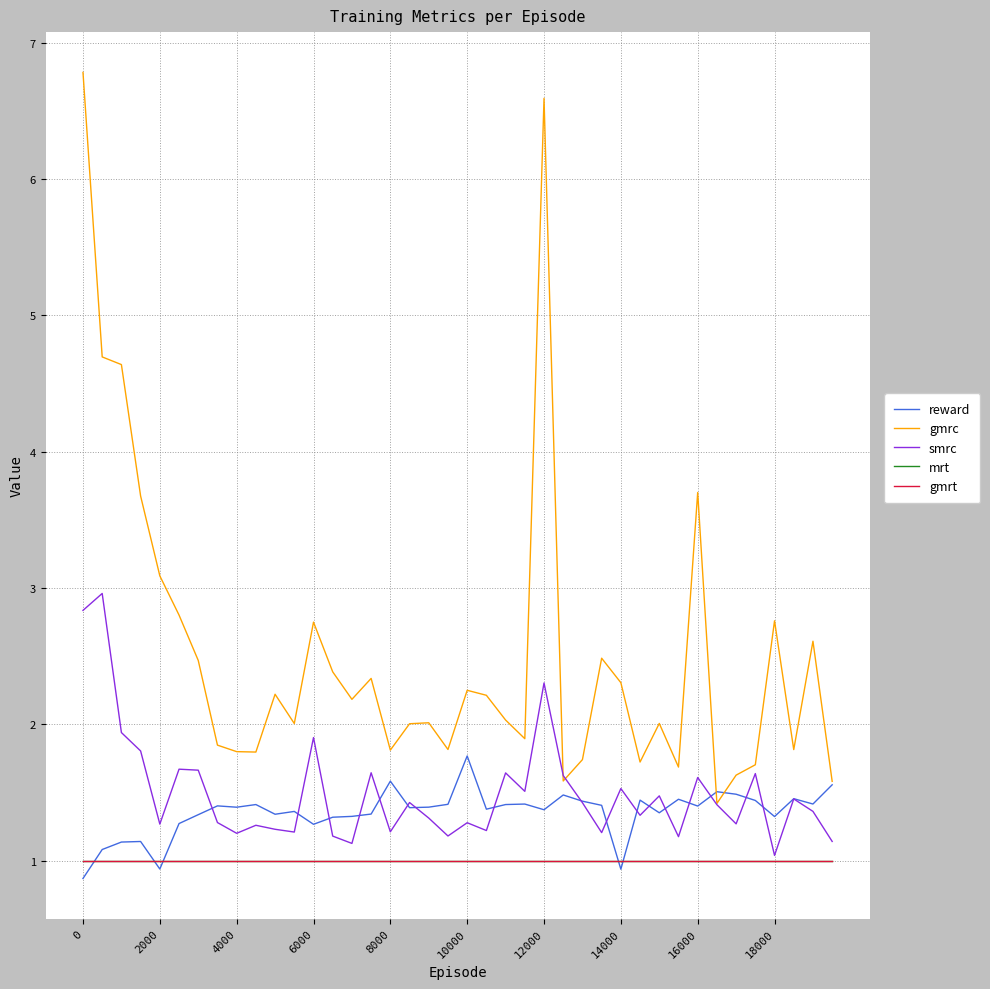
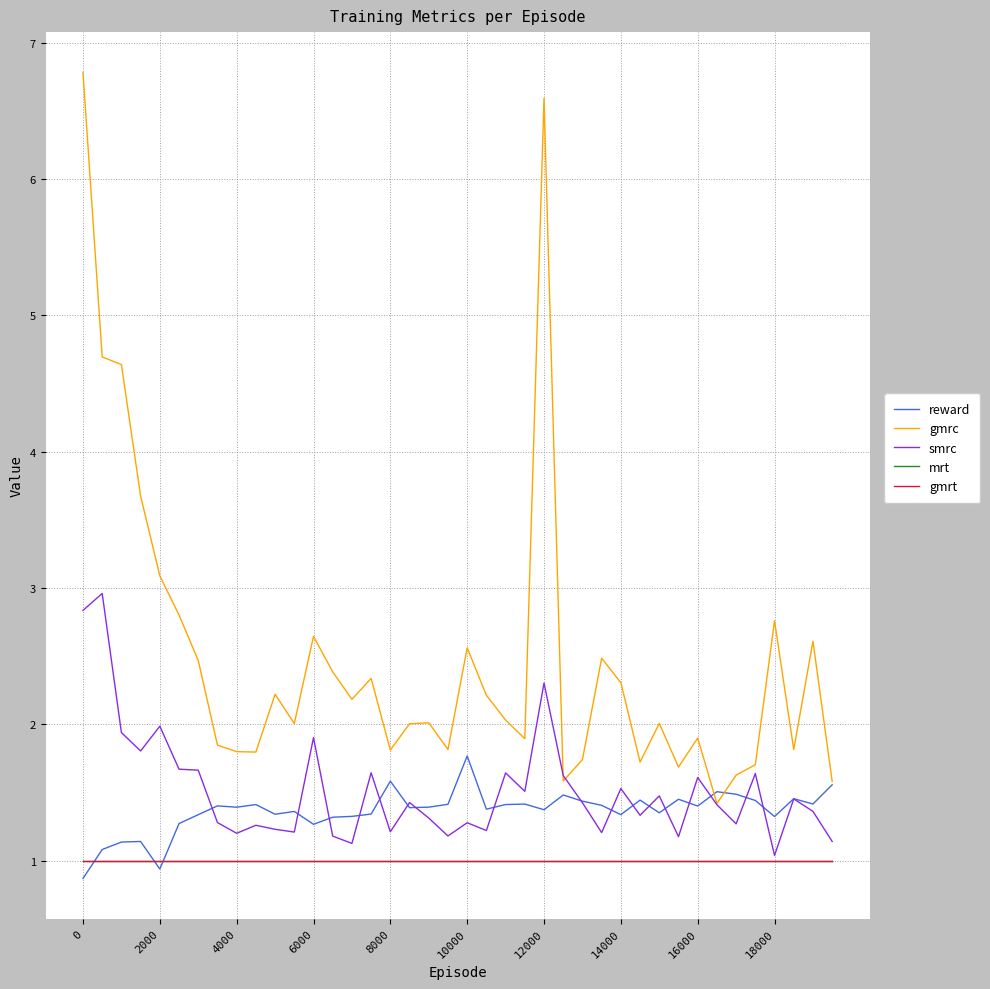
  {
    "reward": {
      "0": 0.87,
      "2000": 0.94,
      "4000": 1.39,
      "6000": 1.27,
      "8000": 1.58,
      "10000": 1.77,
      "12000": 1.37,
-     "14000": 0.94,
+     "14000": 1.34,
      "16000": 1.40,
      "18000": 1.32
    },
    "gmrc": {
      "0": 6.78,
      "2000": 3.09,
      "4000": 1.80,
-     "6000": 2.75,
+     "6000": 2.65,
      "8000": 1.81,
-     "10000": 2.25,
+     "10000": 2.56,
      "12000": 6.59,
      "14000": 2.31,
-     "16000": 3.70,
+     "16000": 1.90,
      "18000": 2.76
    },
    "smrc": {
      "0": 2.84,
-     "2000": 1.27,
+     "2000": 1.99,
      "4000": 1.20,
      "6000": 1.90,
      "8000": 1.21,
      "10000": 1.28,
      "12000": 2.30,
      "14000": 1.53,
      "16000": 1.61,
      "18000": 1.04
    },
    "gmrt": {
      "0": 1.00,
      "2000": 1.00,
      "4000": 1.00,
      "6000": 1.00,
      "8000": 1.00,
      "10000": 1.00,
      "12000": 1.00,
      "14000": 1.00,
      "16000": 1.00,
      "18000": 1.00
    }
  }
